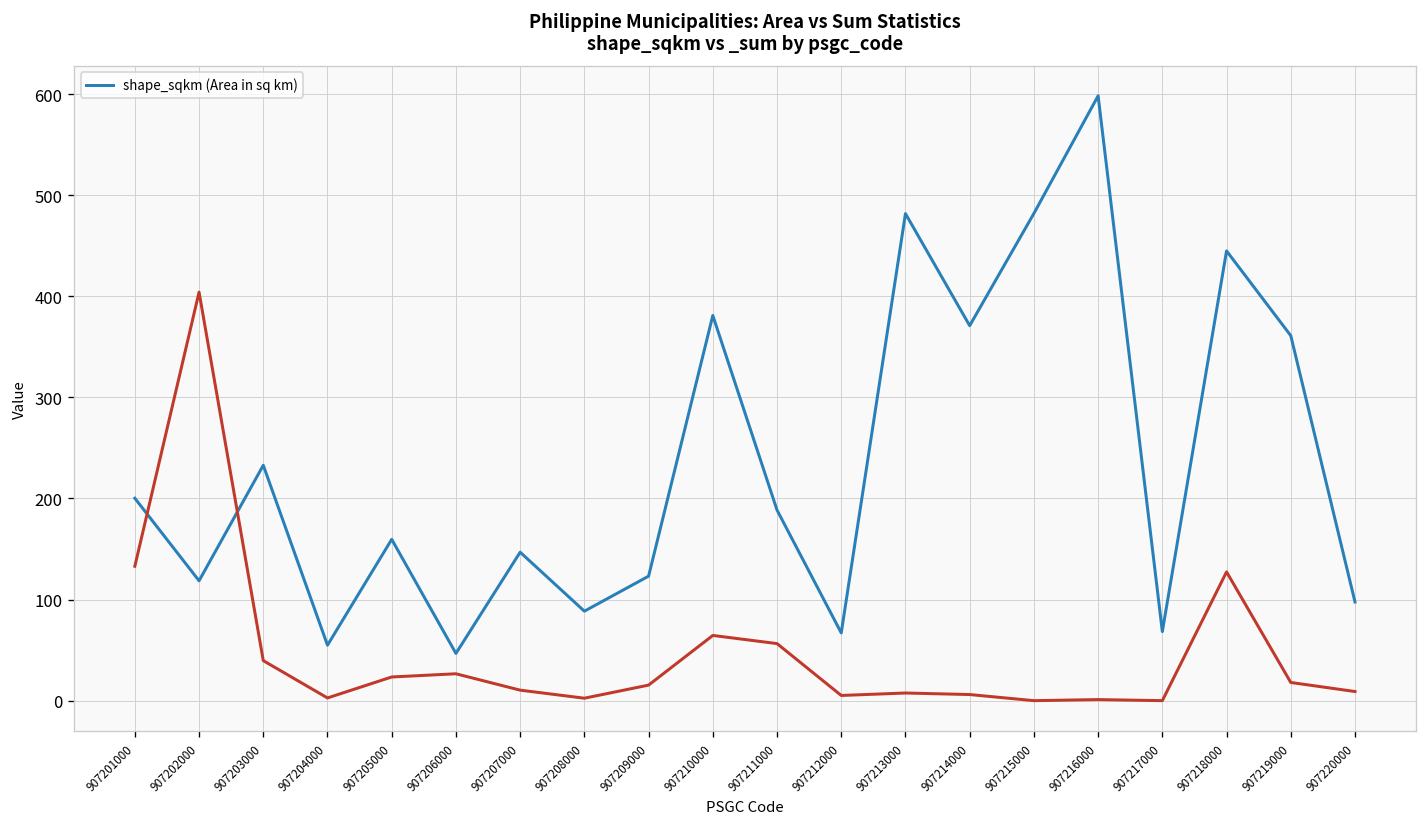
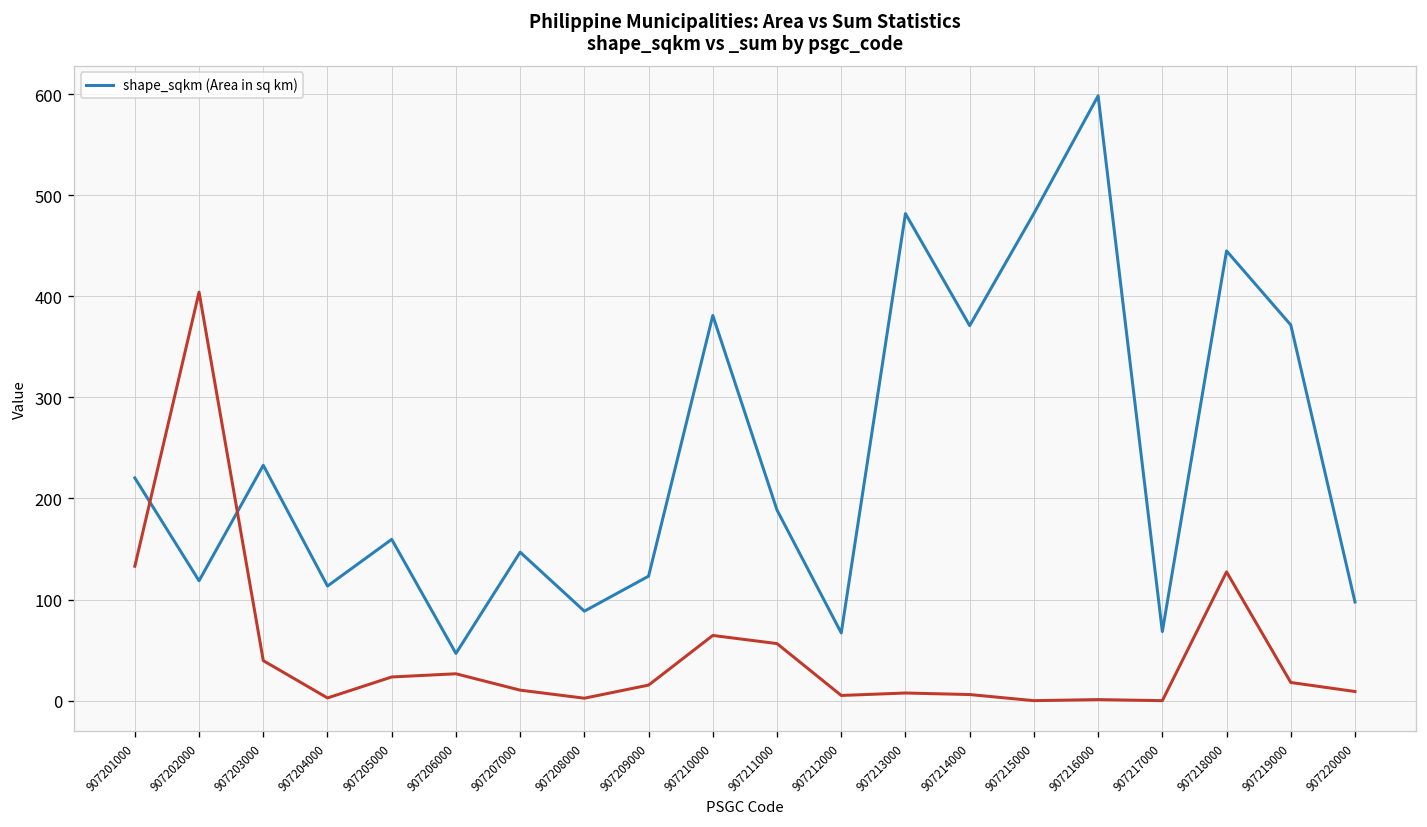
  {
    "shape_sqkm (Area in sq km)": {
-     "907201000": 200,
+     "907201000": 220,
      "907202000": 120,
      "907203000": 230,
-     "907204000": 50,
+     "907204000": 110,
      "907205000": 160,
      "907206000": 50,
      "907207000": 150,
      "907208000": 90,
      "907209000": 120,
      "907210000": 380,
      "907211000": 190,
      "907212000": 70,
      "907213000": 480,
      "907214000": 370,
      "907215000": 480,
      "907216000": 600,
      "907217000": 70,
      "907218000": 440,
-     "907219000": 360,
+     "907219000": 370,
      "907220000": 100
    }
  }
